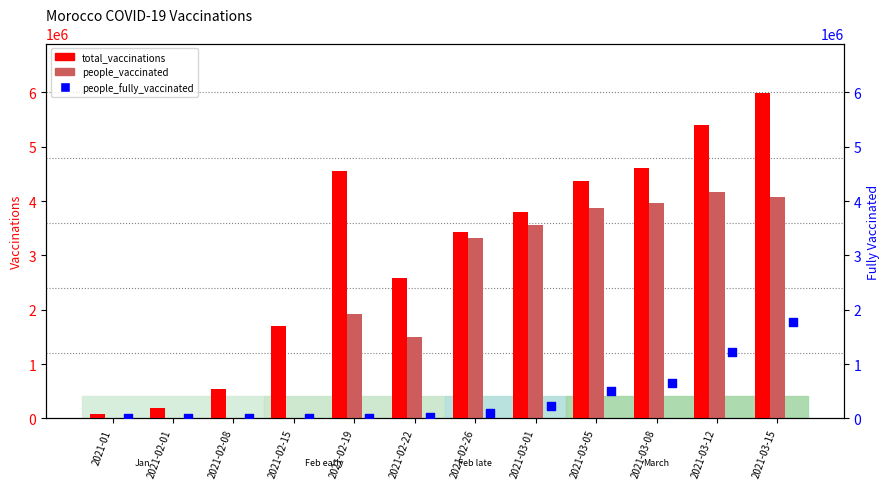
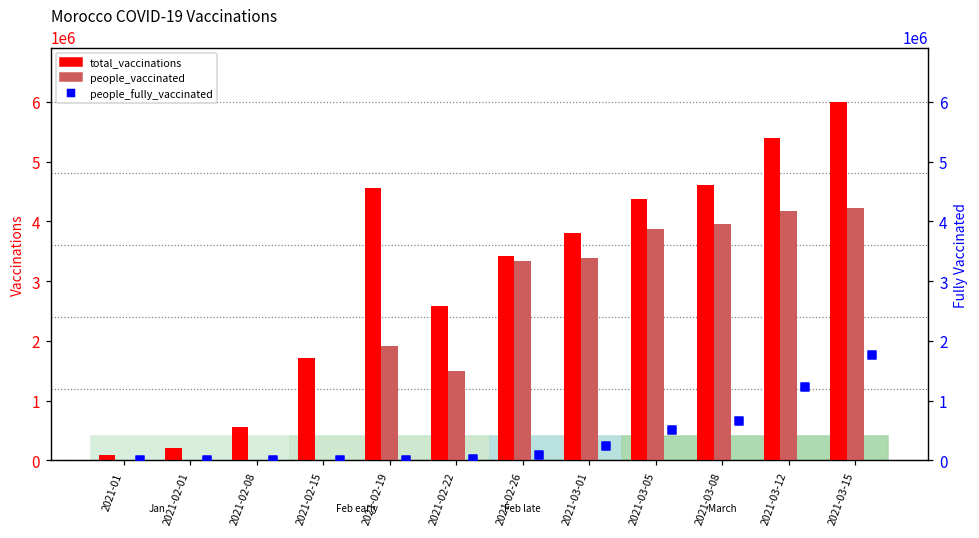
  {
    "total_vaccinations": {
      "2021-02-08": 600000,
      "2021-02-15": 1700000,
      "2021-02-19": 4500000,
      "2021-02-22": 2600000,
      "2021-02-26": 3400000,
      "2021-03-01": 3800000,
      "2021-03-05": 4400000,
      "2021-03-08": 4600000,
      "2021-03-12": 5400000,
      "2021-03-15": 6000000
    },
    "people_vaccinated": {
      "2021-02-19": 1900000,
      "2021-02-22": 1500000,
      "2021-02-26": 3300000,
-     "2021-03-01": 3600000,
+     "2021-03-01": 3400000,
      "2021-03-05": 3900000,
      "2021-03-08": 4000000,
      "2021-03-12": 4200000,
-     "2021-03-15": 4100000
+     "2021-03-15": 4200000
    }
  }
